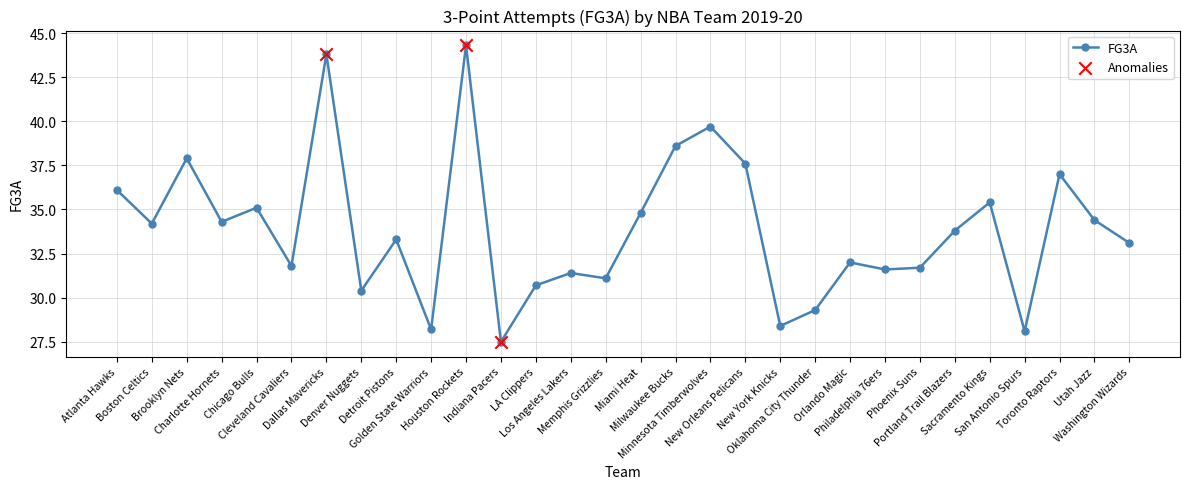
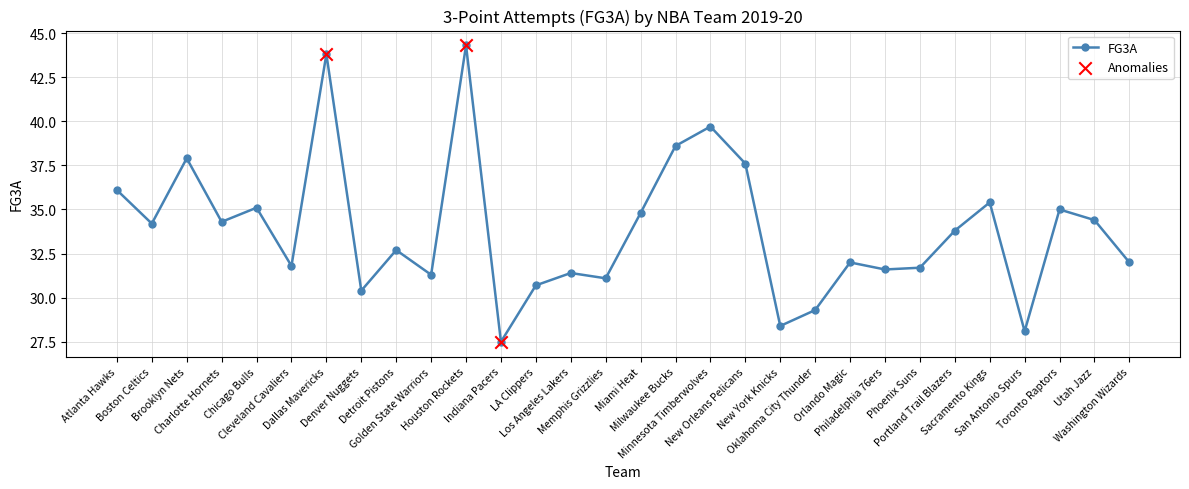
  {
    "FG3A": {
      "Atlanta Hawks": 36.1,
      "Boston Celtics": 34.2,
      "Brooklyn Nets": 37.9,
      "Charlotte Hornets": 34.3,
      "Chicago Bulls": 35.1,
      "Cleveland Cavaliers": 31.8,
      "Denver Nuggets": 30.4,
-     "Detroit Pistons": 33.3,
-     "Golden State Warriors": 28.2,
+     "Detroit Pistons": 32.7,
+     "Golden State Warriors": 31.3,
      "LA Clippers": 30.7,
      "Los Angeles Lakers": 31.4,
      "Memphis Grizzlies": 31.1,
      "Miami Heat": 34.8,
      "Milwaukee Bucks": 38.6,
      "Minnesota Timberwolves": 39.7,
      "New Orleans Pelicans": 37.6,
      "New York Knicks": 28.4,
      "Oklahoma City Thunder": 29.3,
      "Orlando Magic": 32.0,
      "Philadelphia 76ers": 31.6,
      "Phoenix Suns": 31.7,
      "Portland Trail Blazers": 33.8,
      "Sacramento Kings": 35.4,
      "San Antonio Spurs": 28.1,
-     "Toronto Raptors": 37,
+     "Toronto Raptors": 35,
      "Utah Jazz": 34.4,
-     "Washington Wizards": 33.1
+     "Washington Wizards": 32.0
    }
  }
